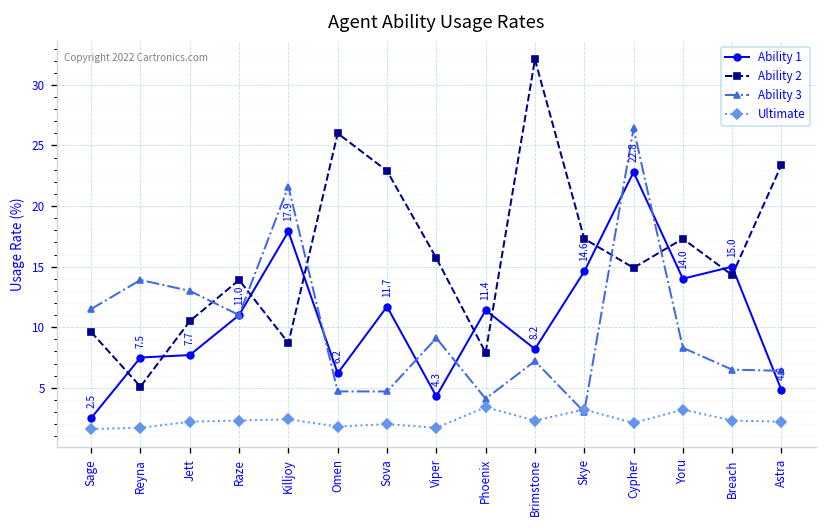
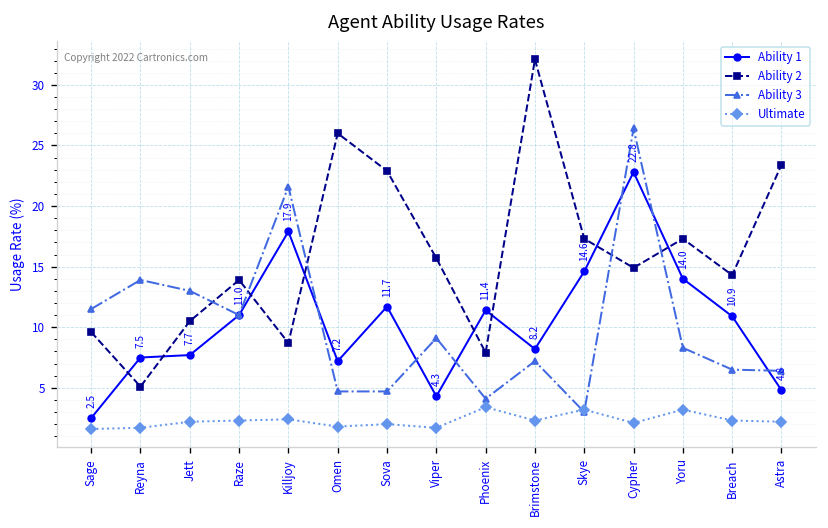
  {
    "Ability 1": {
      "Sage": 2.5,
      "Reyna": 7.5,
      "Jett": 7.7,
      "Killjoy": 17.9,
-     "Omen": 6.2,
+     "Omen": 7.2,
      "Sova": 11.7,
      "Viper": 4.3,
      "Phoenix": 11.4,
      "Brimstone": 8.2,
      "Skye": 14.6,
      "Cypher": 22.8,
      "Yoru": 14.0,
-     "Breach": 15.0
+     "Breach": 10.9
    },
    "Ability 2": {
      "Sage": 9.6,
      "Reyna": 5.1,
      "Killjoy": 8.7,
      "Omen": 26.0,
      "Sova": 22.9,
      "Viper": 15.7,
      "Phoenix": 7.9,
      "Brimstone": 32.1,
      "Cypher": 14.9,
      "Breach": 14.3,
      "Astra": 23.4
    }
  }
